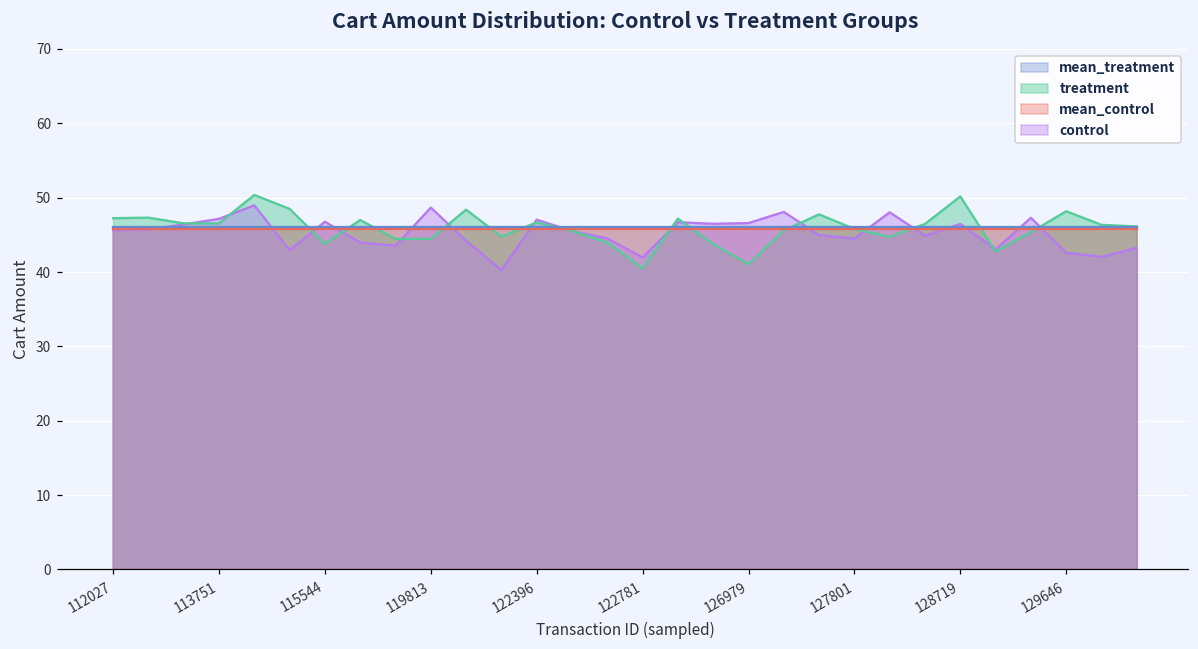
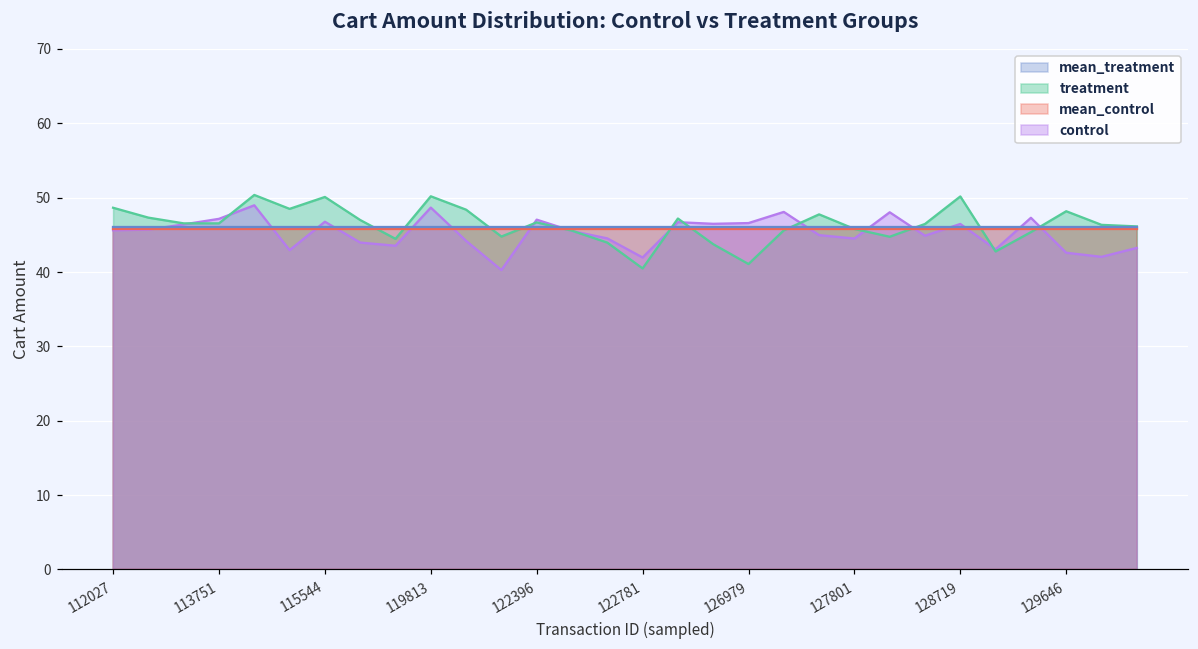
  {
    "treatment": {
-     "112027": 47,
+     "112027": 49,
      "113751": 47,
-     "115544": 44,
-     "119813": 44,
+     "115544": 50,
+     "119813": 50,
      "122781": 40,
      "126979": 41,
      "128719": 50,
      "129646": 48
    }
  }
